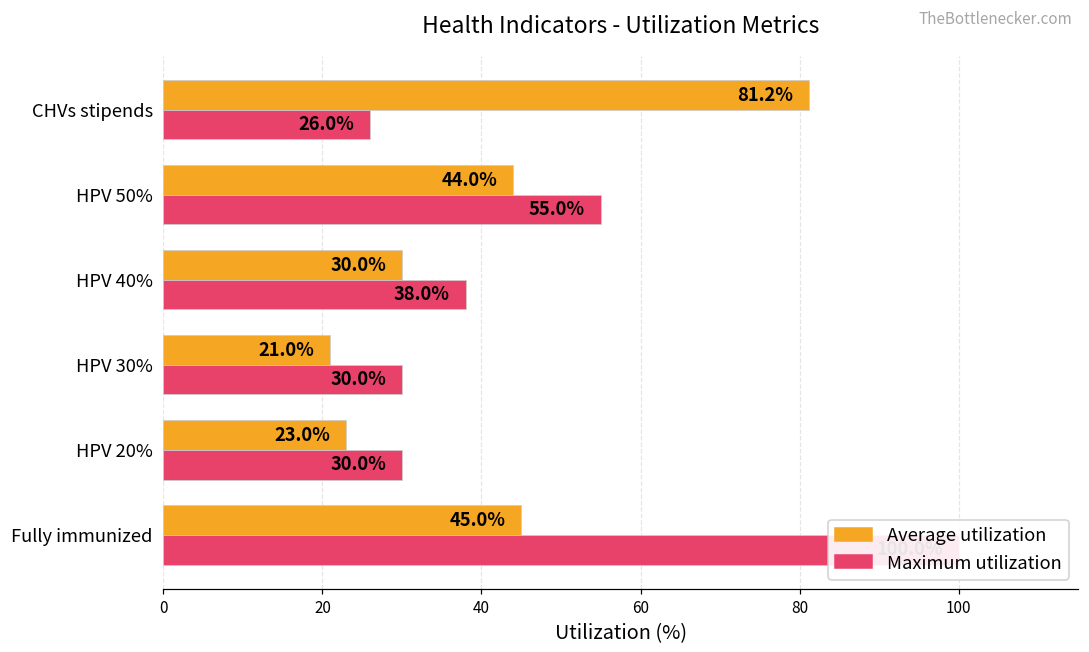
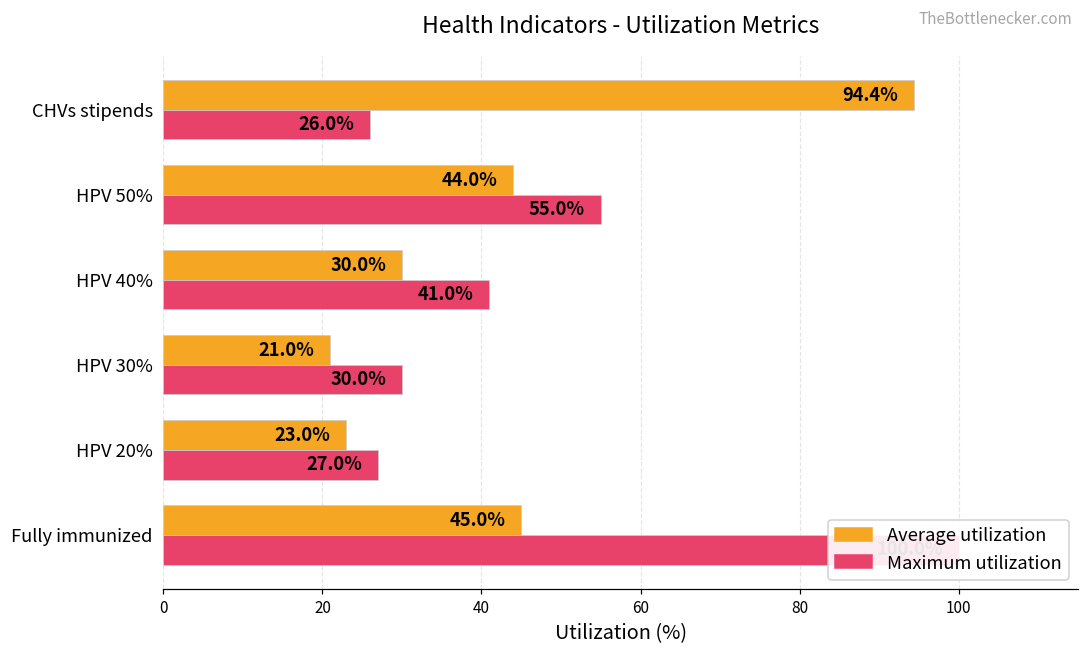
  {
    "Average utilization": {
-     "CHVs stipends": "81.2%",
+     "CHVs stipends": "94.4%",
      "HPV 50%": "44.0%",
      "HPV 40%": "30.0%",
      "HPV 30%": "21.0%",
      "HPV 20%": "23.0%",
      "Fully immunized": "45.0%"
    },
    "Maximum utilization": {
      "CHVs stipends": "26.0%",
      "HPV 50%": "55.0%",
-     "HPV 40%": "38.0%",
+     "HPV 40%": "41.0%",
      "HPV 30%": "30.0%",
-     "HPV 20%": "30.0%"
+     "HPV 20%": "27.0%"
    }
  }
